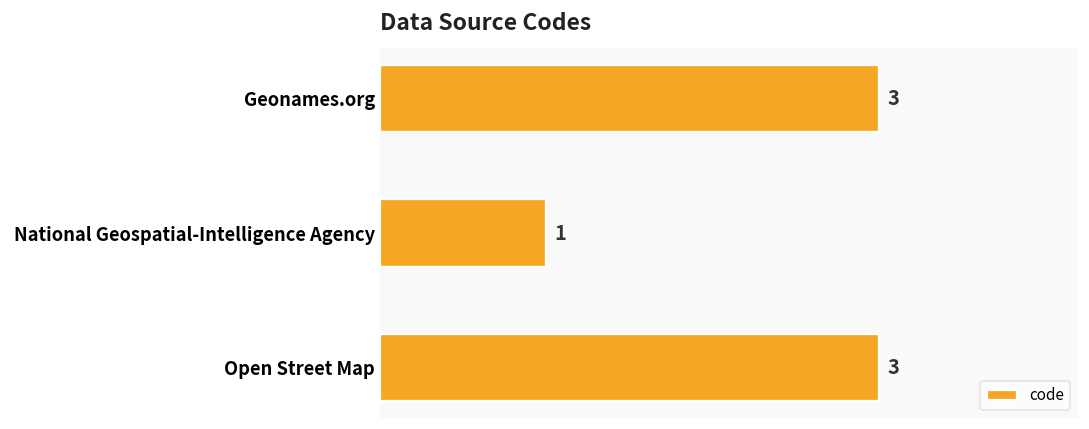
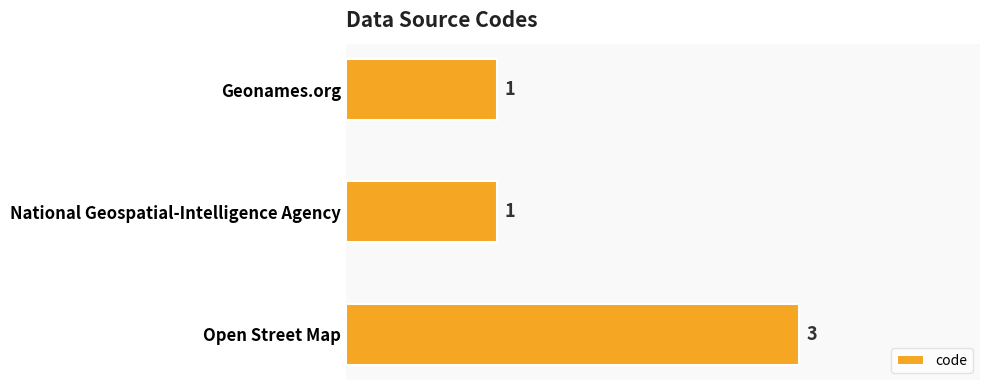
  {
-   "Geonames.org": 3,
+   "Geonames.org": 1,
    "National Geospatial-Intelligence Agency": 1,
    "Open Street Map": 3
  }
